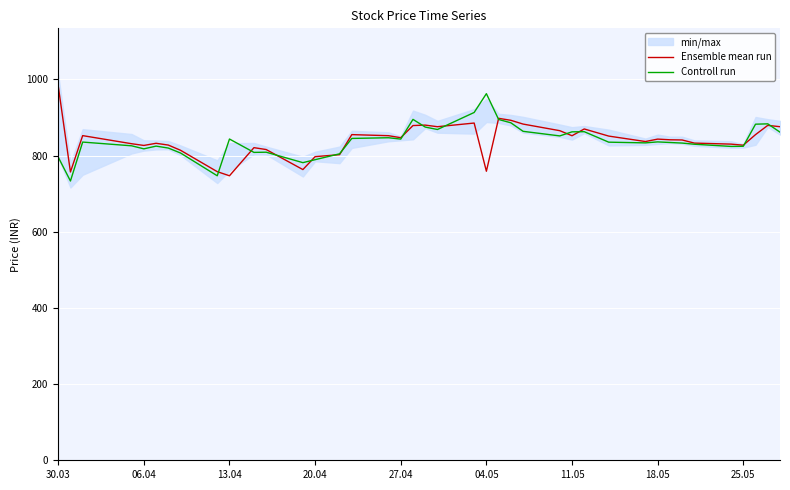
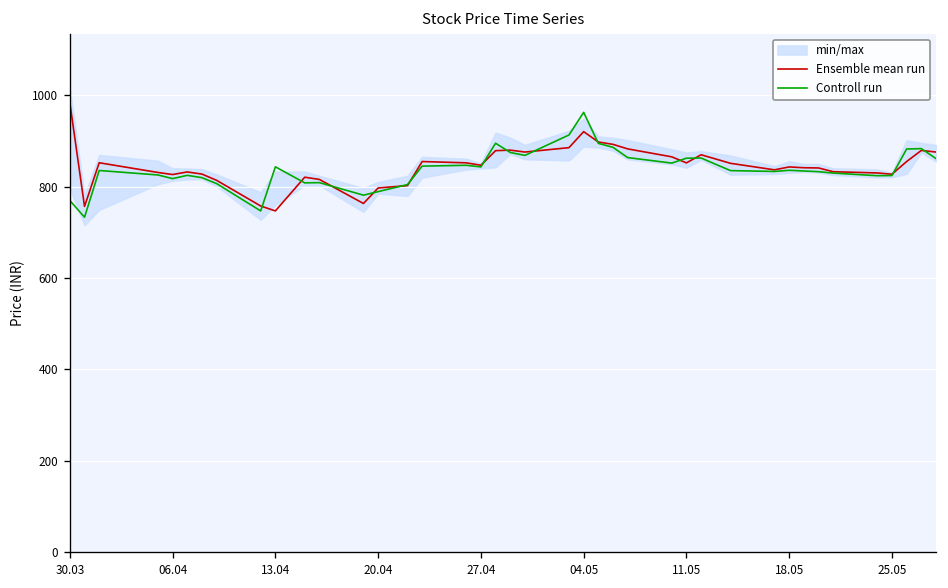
  {
    "Ensemble mean run": {
      "30.03": 980,
      "06.04": 830,
      "13.04": 750,
      "20.04": 800,
-     "04.05": 760,
+     "04.05": 920,
      "11.05": 850,
      "18.05": 840
    },
    "Controll run": {
-     "30.03": 800,
+     "30.03": 770,
      "06.04": 820,
      "13.04": 840,
      "20.04": 790,
      "04.05": 960,
      "11.05": 860,
      "18.05": 840
    }
  }
